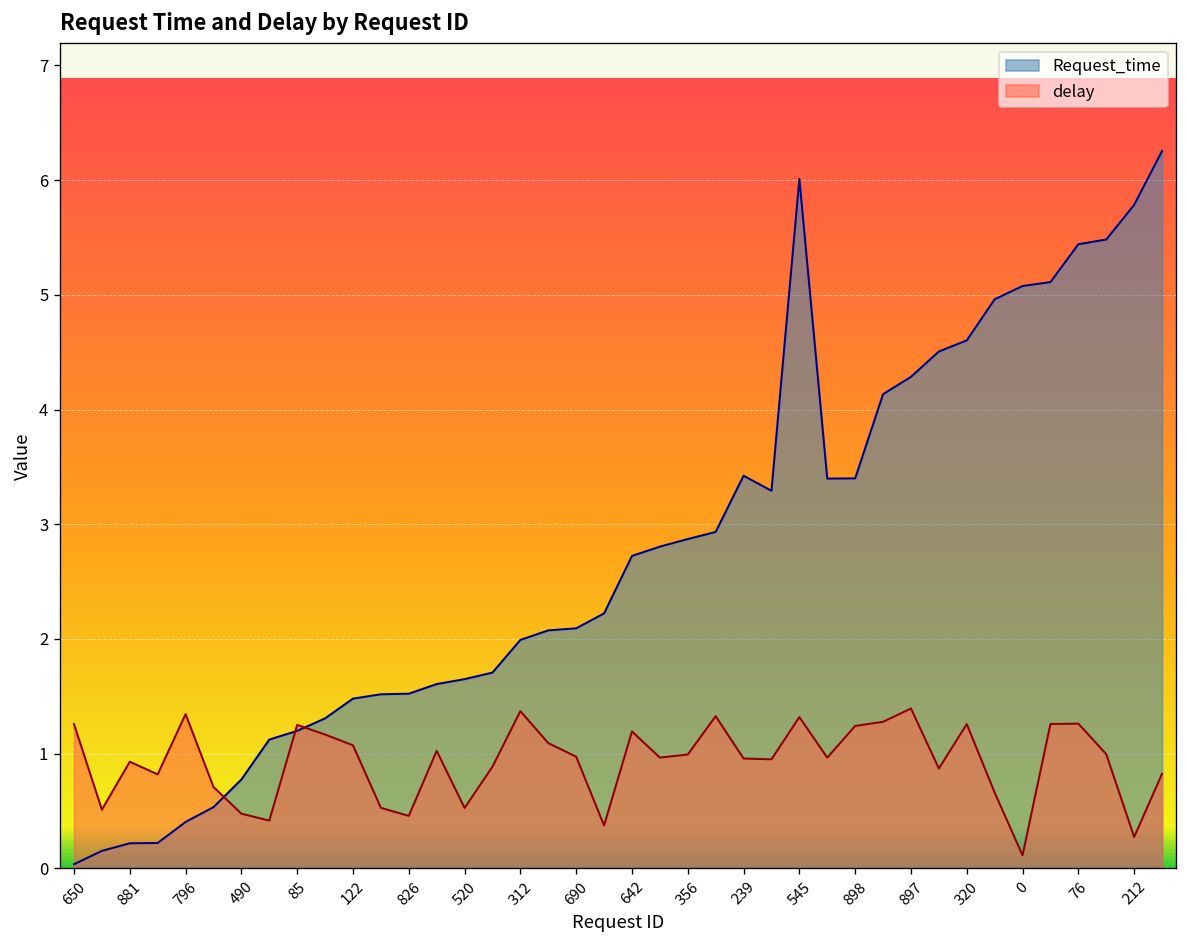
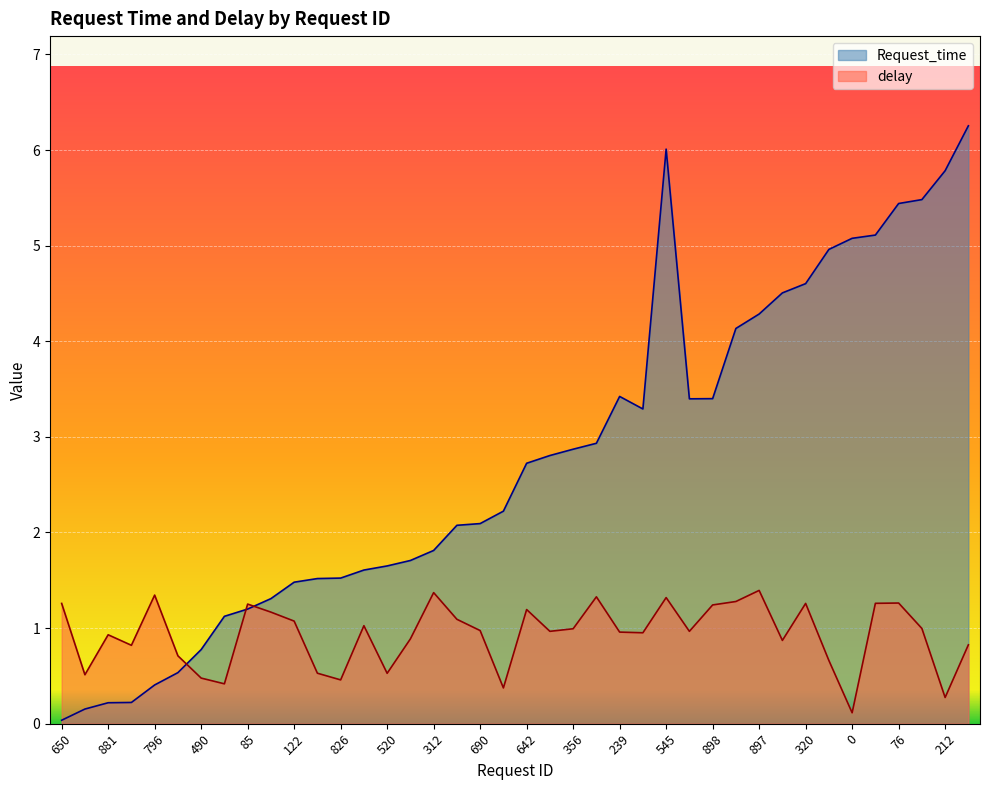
  {
    "Request_time": {
      "650": 0.0,
      "881": 0.2,
      "796": 0.4,
      "490": 0.8,
      "85": 1.2,
      "122": 1.5,
      "826": 1.5,
      "520": 1.7,
-     "312": 2.0,
+     "312": 1.8,
      "690": 2.1,
      "642": 2.7,
      "356": 2.9,
      "239": 3.4,
      "545": 6.0,
      "898": 3.4,
      "897": 4.3,
      "320": 4.6,
      "0": 5.1,
      "76": 5.4,
      "212": 5.8
    },
    "delay": {
      "650": 1.3,
      "881": 0.9,
      "796": 1.3,
      "490": 0.5,
      "85": 1.3,
      "122": 1.1,
      "826": 0.5,
      "520": 0.5,
      "312": 1.4,
      "690": 1.0,
      "642": 1.2,
      "356": 1.0,
      "239": 1.0,
      "545": 1.3,
      "898": 1.2,
      "897": 1.4,
      "320": 1.3,
      "0": 0.1,
      "76": 1.3,
      "212": 0.3
    }
  }
